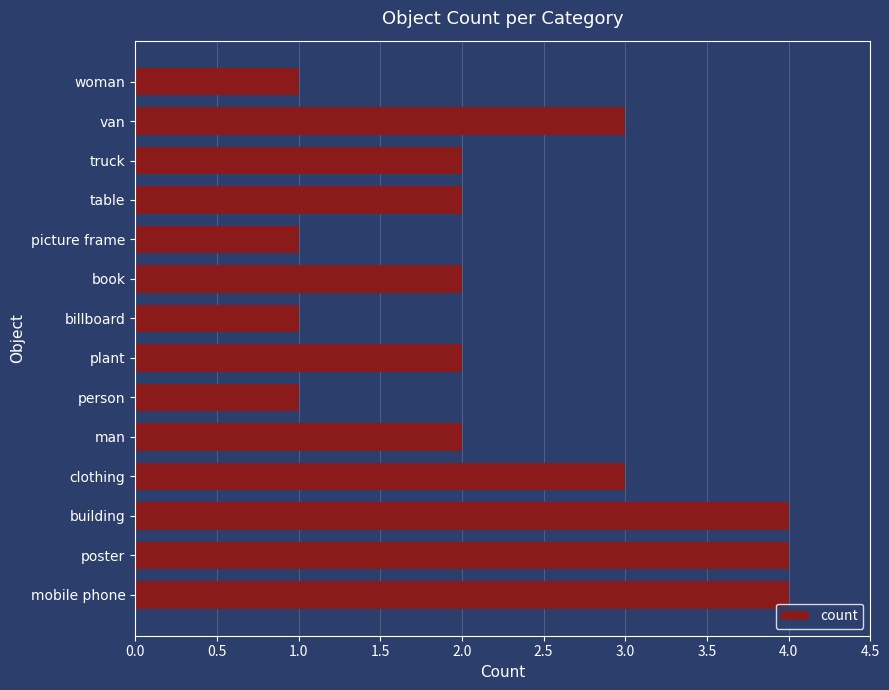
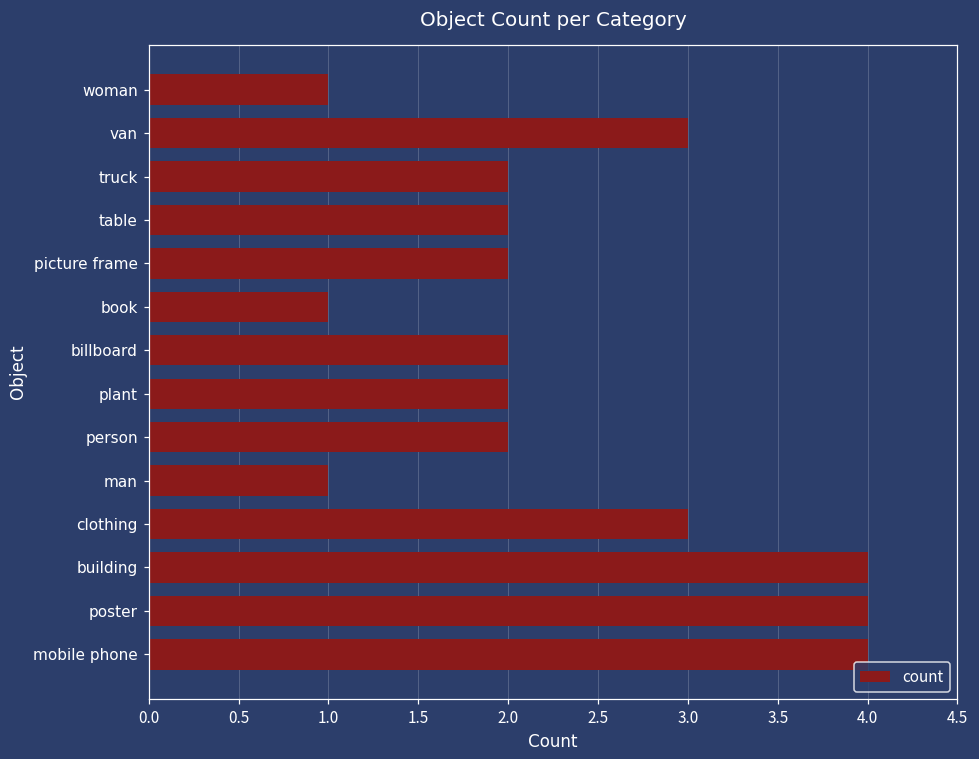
  {
    "woman": 1,
    "van": 3,
    "truck": 2,
    "table": 2,
-   "picture frame": 1,
-   "book": 2,
-   "billboard": 1,
+   "picture frame": 2,
+   "book": 1,
+   "billboard": 2,
    "plant": 2,
-   "person": 1,
-   "man": 2,
+   "person": 2,
+   "man": 1,
    "clothing": 3,
    "building": 4,
    "poster": 4,
    "mobile phone": 4
  }
